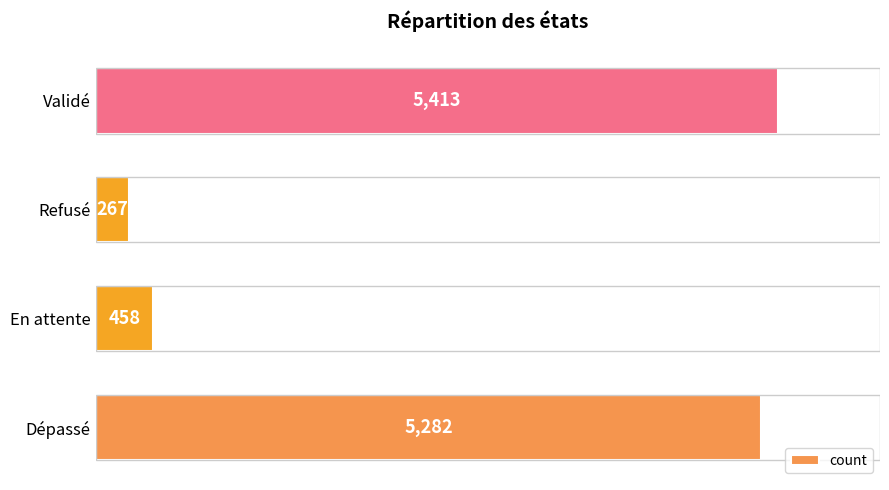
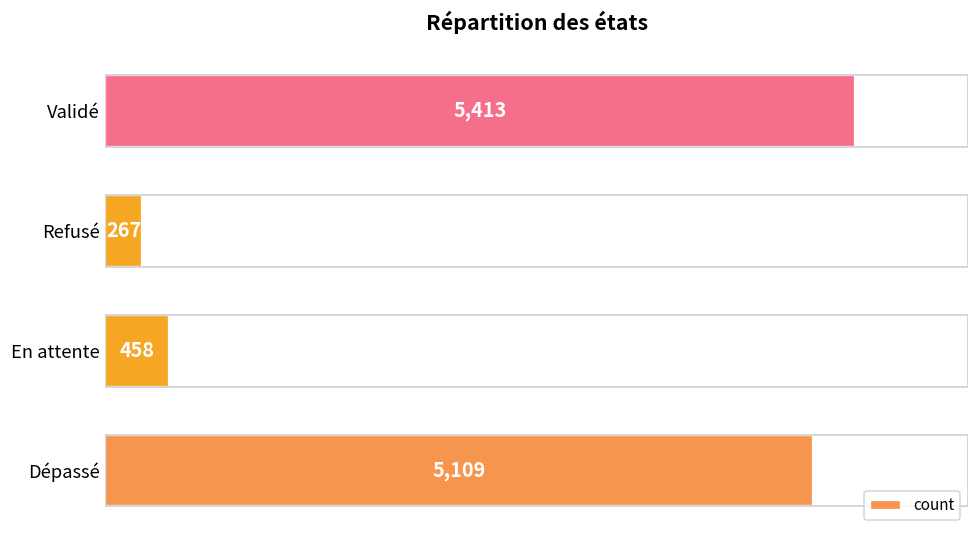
  {
    "Validé": "5,413",
    "Refusé": "267",
    "En attente": "458",
-   "Dépassé": "5,282"
+   "Dépassé": "5,109"
  }
